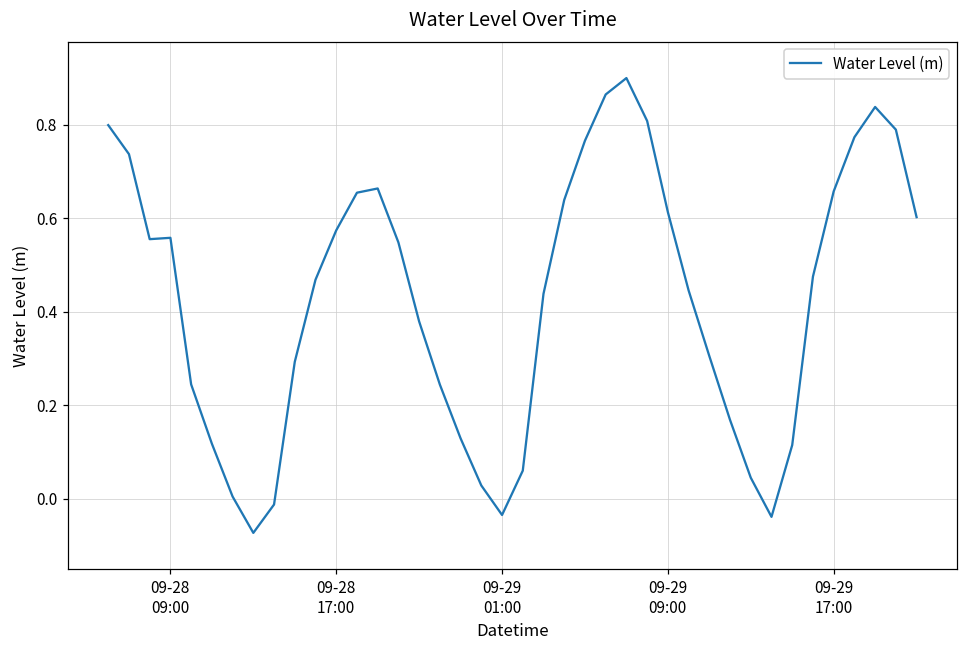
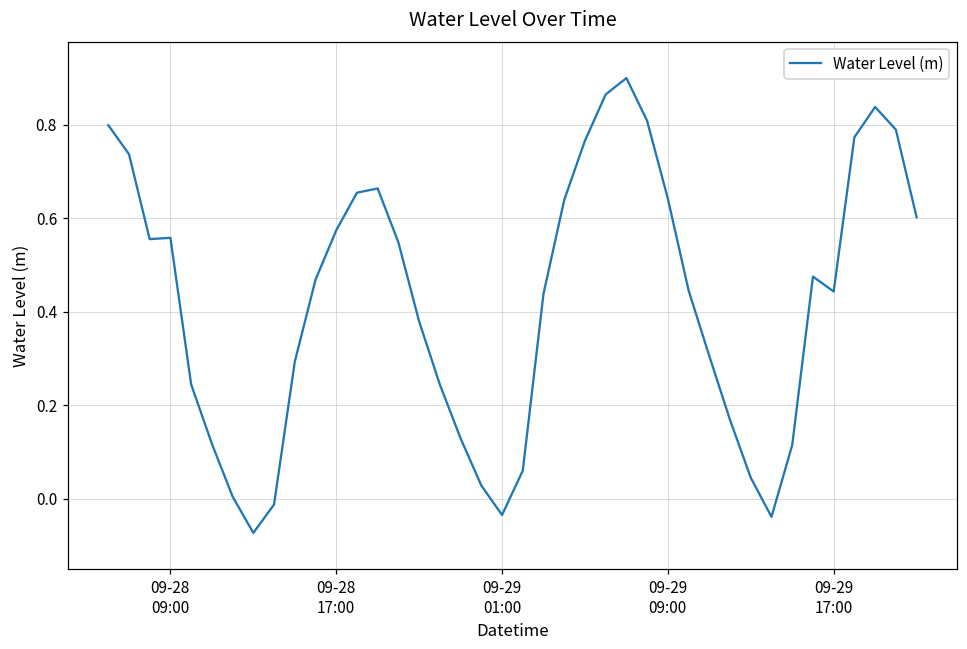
  {
    "09-28 09:00": 0.56,
    "09-28 17:00": 0.57,
    "09-29 01:00": -0.04,
-   "09-29 09:00": 0.61,
-   "09-29 17:00": 0.66
+   "09-29 09:00": 0.64,
+   "09-29 17:00": 0.44
  }
